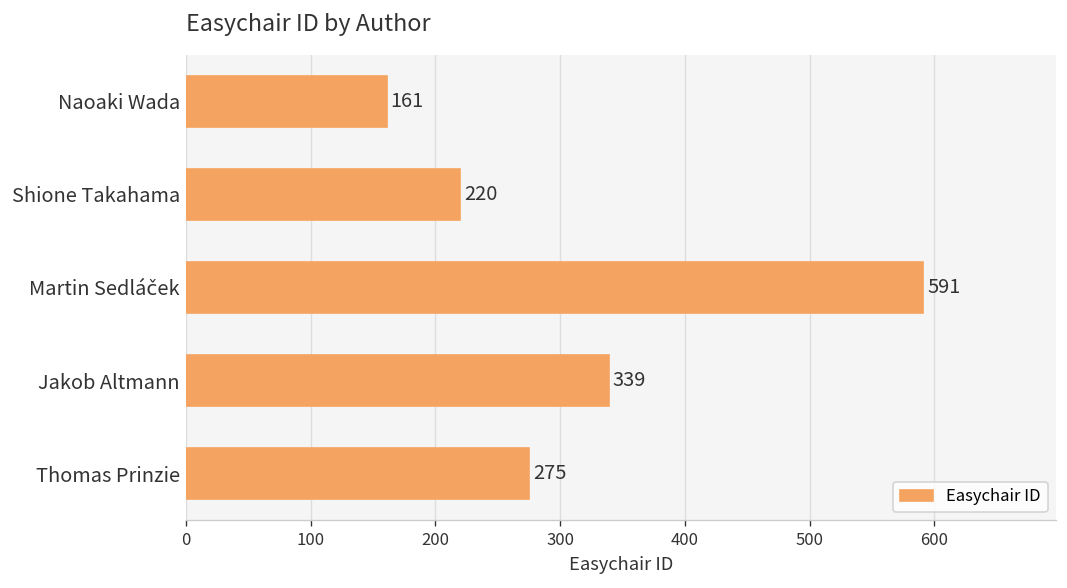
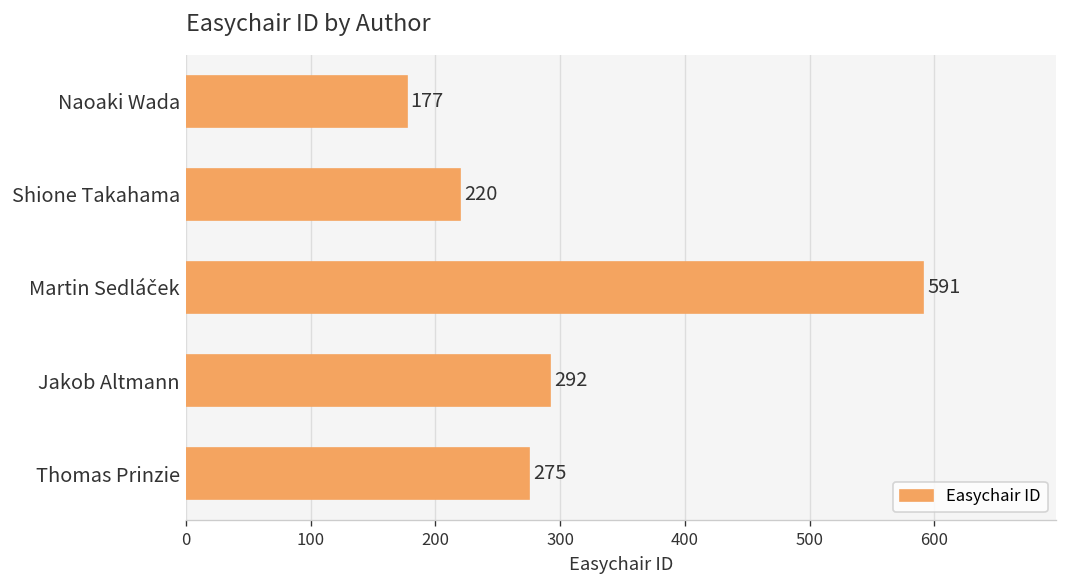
  {
-   "Naoaki Wada": 161,
+   "Naoaki Wada": 177,
    "Shione Takahama": 220,
    "Martin Sedláček": 591,
-   "Jakob Altmann": 339,
+   "Jakob Altmann": 292,
    "Thomas Prinzie": 275
  }
